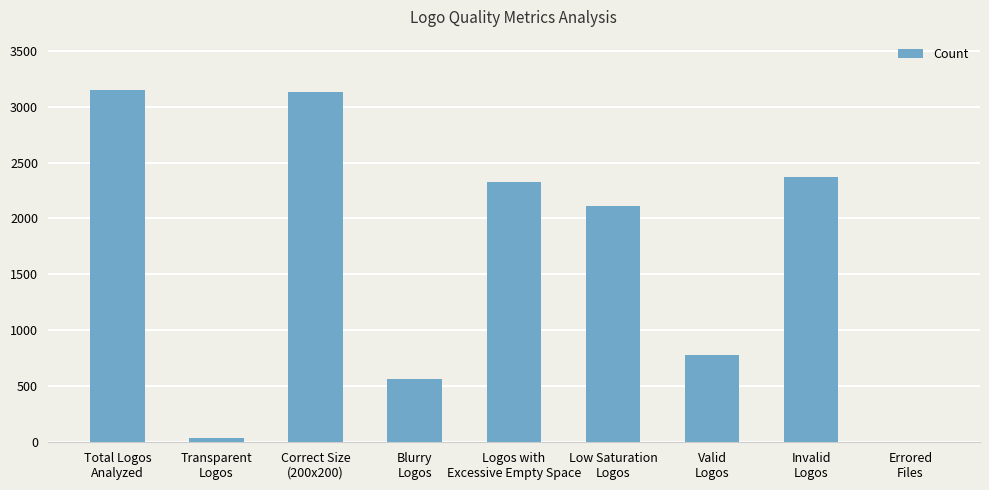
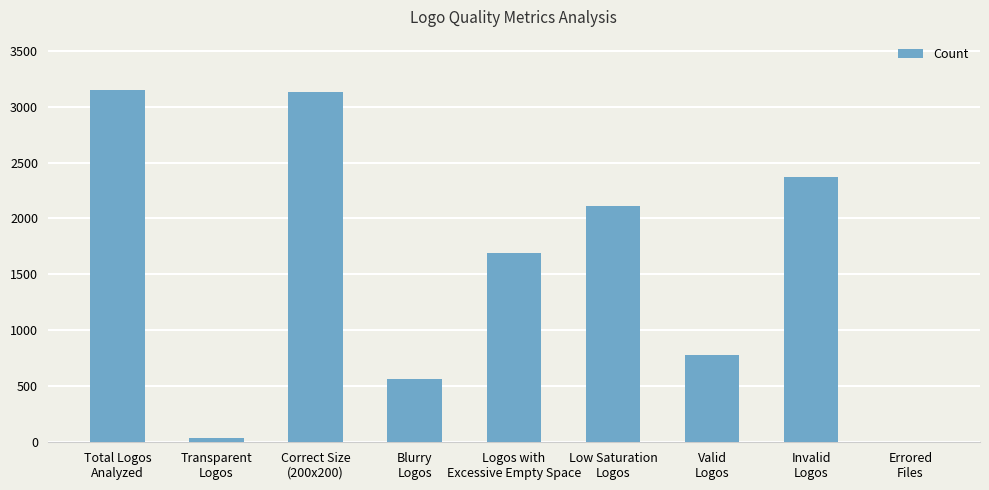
  {
    "Total Logos Analyzed": 3150,
    "Transparent Logos": 40,
    "Correct Size (200x200)": 3130,
    "Blurry Logos": 560,
-   "Logos with Excessive Empty Space": 2320,
+   "Logos with Excessive Empty Space": 1690,
    "Low Saturation Logos": 2110,
    "Valid Logos": 780,
    "Invalid Logos": 2370,
    "Errored Files": 0
  }
